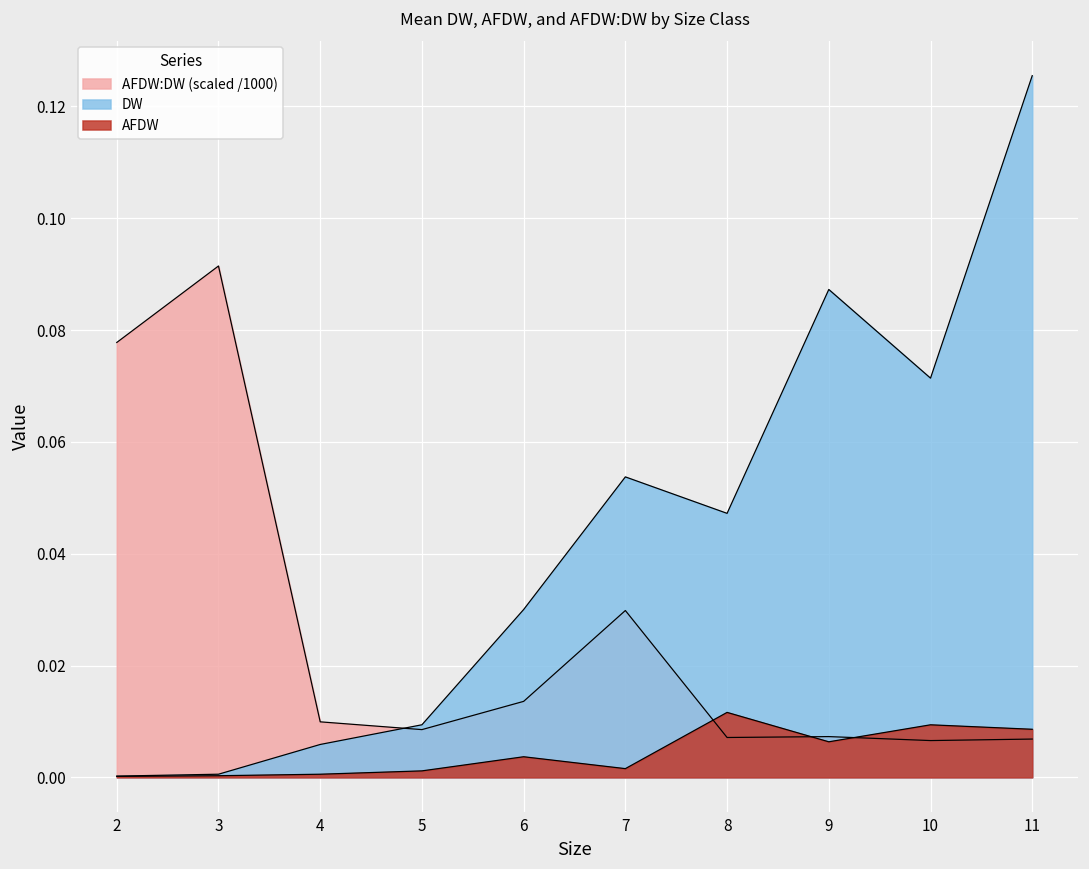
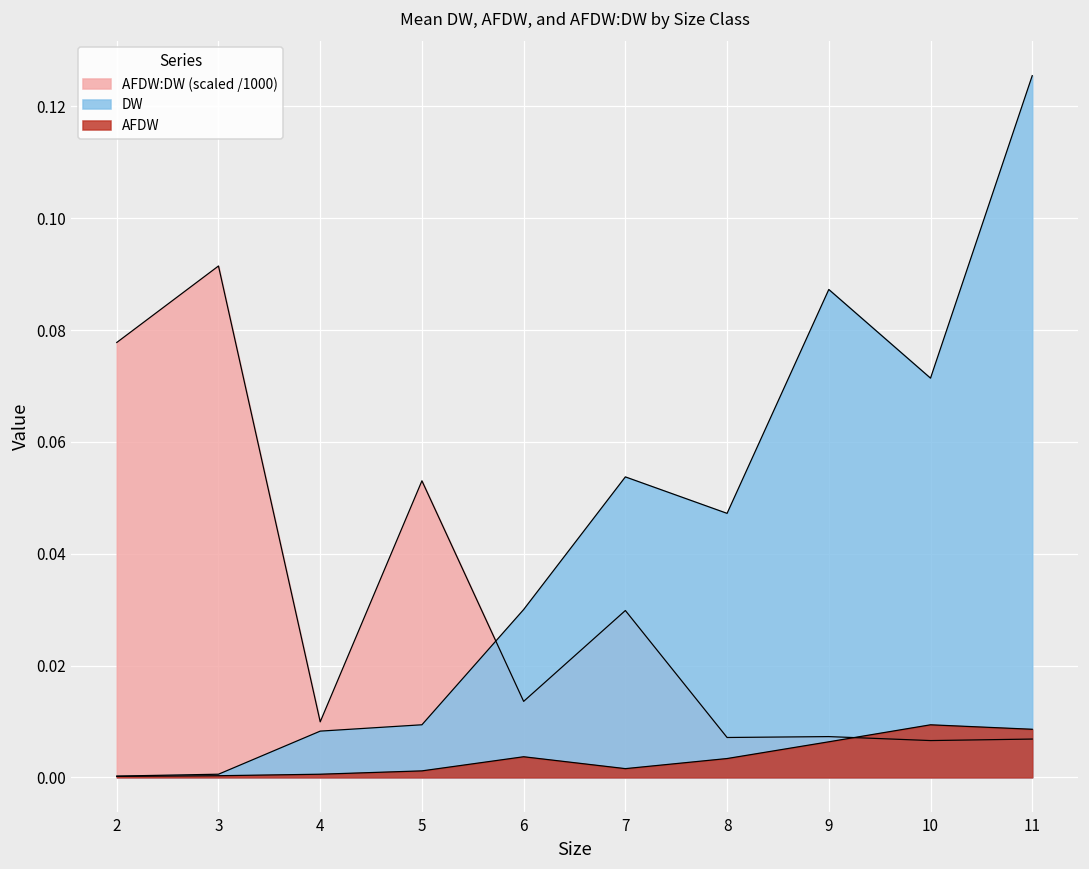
  {
    "AFDW:DW (scaled /1000)": {
      "2": 0.078,
      "3": 0.091,
      "4": 0.010,
-     "5": 0.009,
+     "5": 0.053,
      "6": 0.014,
      "7": 0.030,
      "8": 0.007,
      "9": 0.007,
      "10": 0.007,
      "11": 0.007
    },
    "DW": {
-     "4": 0.006,
+     "4": 0.008,
      "5": 0.009,
      "6": 0.030,
      "7": 0.054,
      "8": 0.047,
      "9": 0.087,
      "10": 0.071,
      "11": 0.126
    },
    "AFDW": {
      "4": 0.001,
      "5": 0.001,
      "6": 0.004,
      "7": 0.002,
-     "8": 0.012,
+     "8": 0.003,
      "9": 0.006,
      "10": 0.009,
      "11": 0.009
    }
  }
